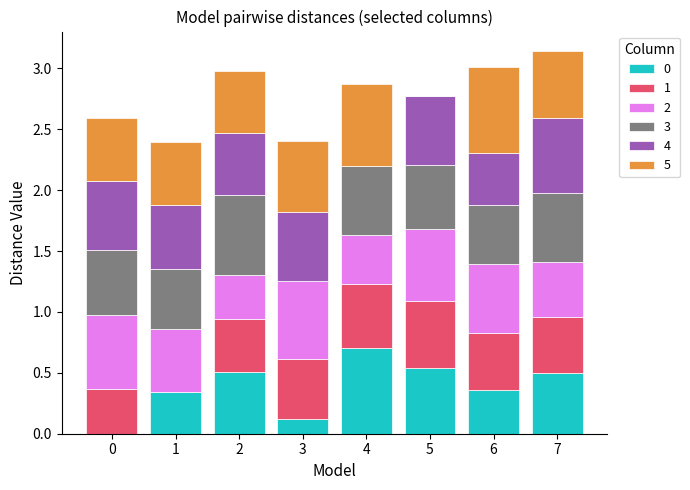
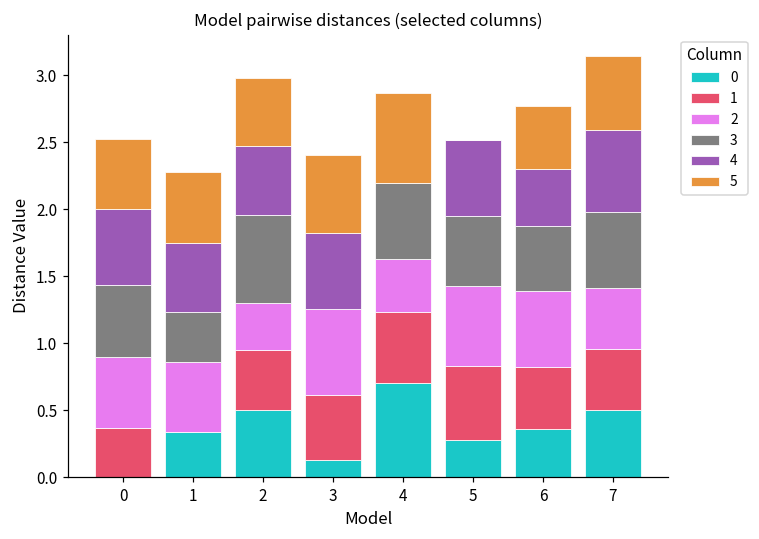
  {
    "0": {
      "0": 0.00,
      "1": 0.34,
      "2": 0.50,
      "3": 0.12,
      "4": 0.70,
-     "5": 0.54,
+     "5": 0.28,
      "6": 0.36,
      "7": 0.50
    },
    "1": {
      "0": 0.37,
      "1": 0.00,
      "2": 0.44,
      "3": 0.49,
      "4": 0.53,
      "5": 0.55,
      "6": 0.47,
      "7": 0.45
    },
    "2": {
-     "0": 0.61,
+     "0": 0.53,
      "1": 0.52,
      "2": 0.36,
      "3": 0.64,
      "4": 0.40,
      "5": 0.59,
      "6": 0.57,
      "7": 0.46
    },
    "3": {
      "0": 0.54,
-     "1": 0.50,
+     "1": 0.37,
      "2": 0.66,
      "3": 0.00,
      "4": 0.57,
      "5": 0.52,
      "6": 0.49,
      "7": 0.56
    },
    "4": {
      "0": 0.57,
      "1": 0.52,
      "2": 0.52,
      "3": 0.57,
      "4": 0.00,
      "5": 0.57,
      "6": 0.43,
      "7": 0.62
    },
    "5": {
      "0": 0.52,
      "1": 0.52,
      "2": 0.51,
      "3": 0.59,
      "4": 0.67,
      "5": 0.00,
-     "6": 0.71,
+     "6": 0.47,
      "7": 0.55
    }
  }
